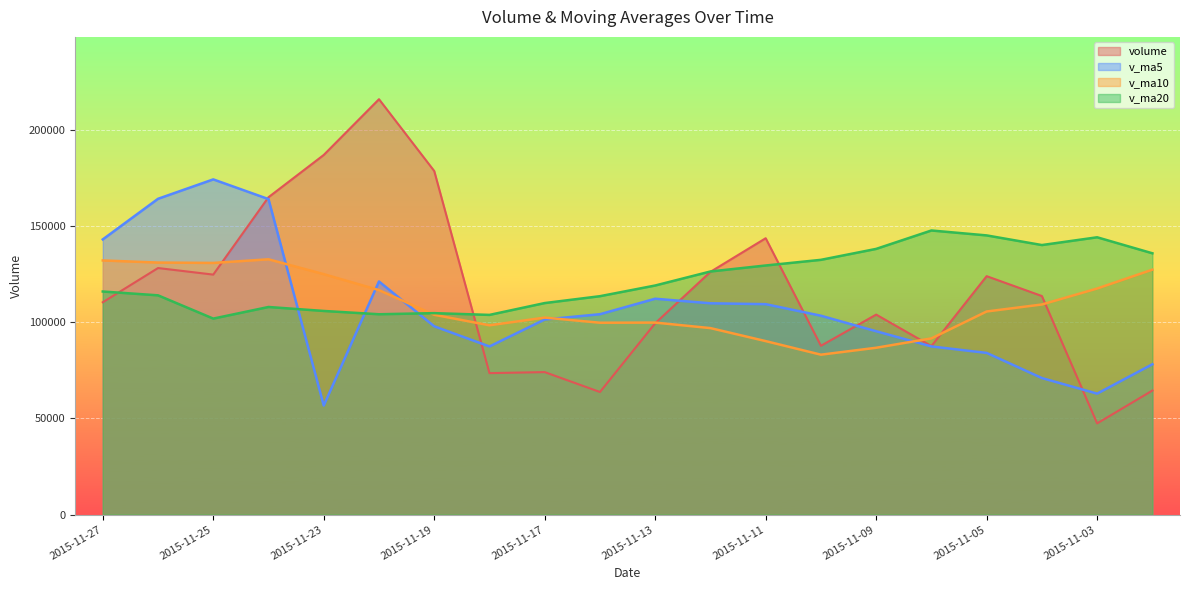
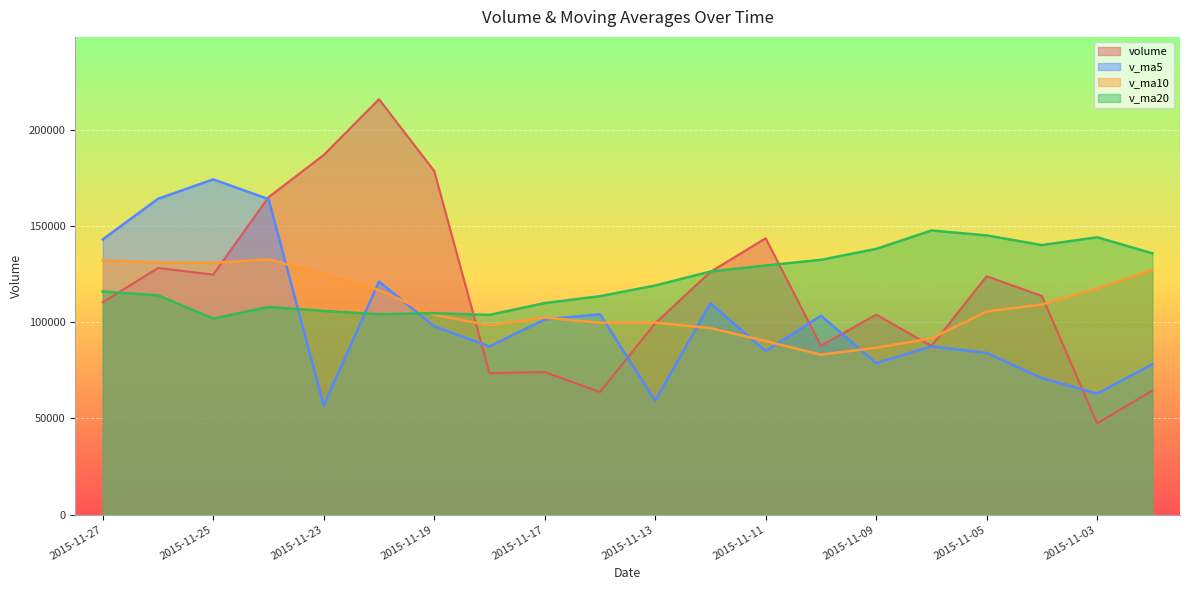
  {
    "v_ma5": {
      "2015-11-27": 143000,
      "2015-11-25": 174000,
      "2015-11-23": 57000,
      "2015-11-19": 98000,
-     "2015-11-13": 112000,
-     "2015-11-11": 109000,
-     "2015-11-09": 95000,
+     "2015-11-13": 59000,
+     "2015-11-11": 85000,
+     "2015-11-09": 79000,
      "2015-11-05": 84000,
      "2015-11-03": 63000
    },
    "v_ma20": {
      "2015-11-27": 116000,
      "2015-11-25": 102000,
      "2015-11-23": 106000,
      "2015-11-17": 110000,
      "2015-11-13": 119000,
      "2015-11-11": 129000,
      "2015-11-09": 138000,
      "2015-11-05": 145000,
      "2015-11-03": 144000
    }
  }
